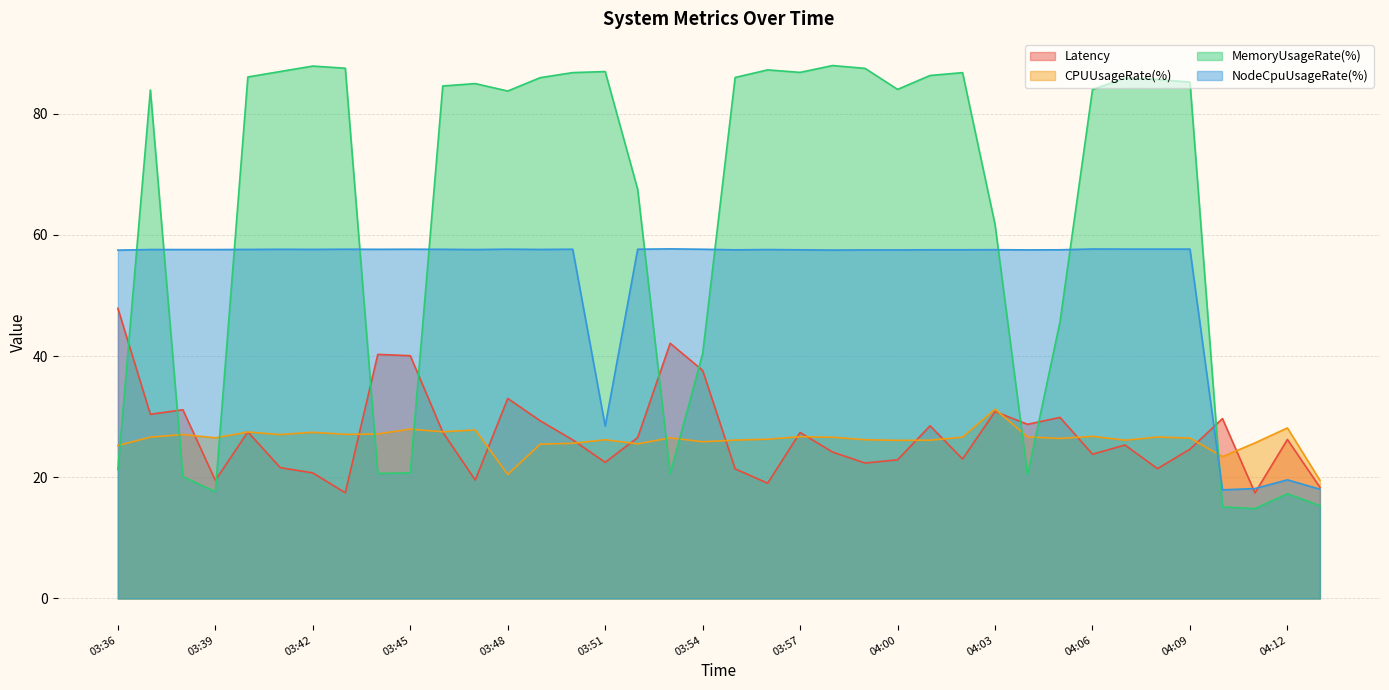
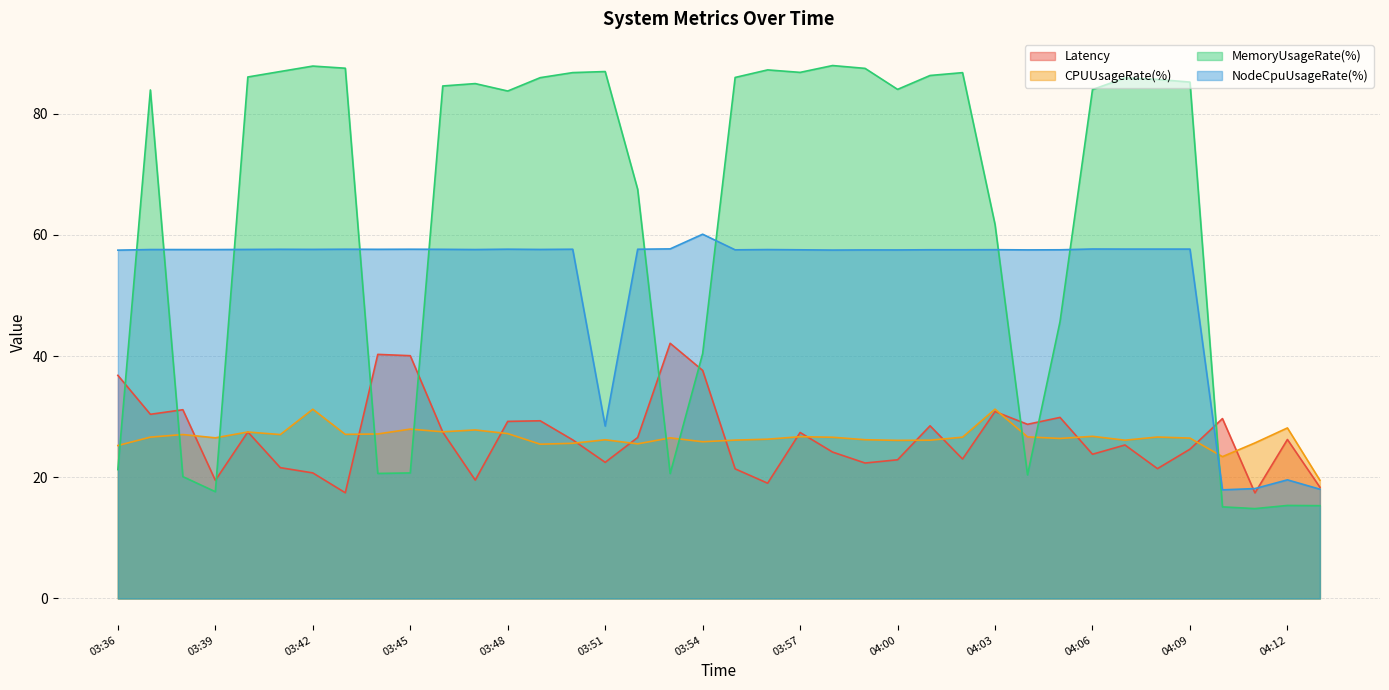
  {
    "Latency": {
-     "03:36": 48,
+     "03:36": 37,
      "03:39": 19,
      "03:42": 21,
      "03:45": 40,
-     "03:48": 33,
+     "03:48": 29,
      "03:51": 22,
      "03:54": 38,
      "03:57": 27,
      "04:00": 23,
      "04:06": 24,
      "04:09": 25,
      "04:12": 26
    },
    "CPUUsageRate(%)": {
      "03:36": 25,
      "03:39": 27,
-     "03:42": 27,
+     "03:42": 31,
      "03:45": 28,
-     "03:48": 20,
+     "03:48": 27,
      "03:51": 26,
      "03:54": 26,
      "03:57": 27,
      "04:00": 26,
      "04:06": 27,
      "04:09": 26,
      "04:12": 28
    },
    "MemoryUsageRate(%)": {
      "03:36": 21,
      "03:39": 18,
      "03:42": 88,
      "03:45": 21,
      "03:48": 84,
      "03:51": 87,
      "03:54": 40,
      "03:57": 87,
      "04:00": 84,
      "04:03": 62,
      "04:06": 84,
-     "04:12": 17
+     "04:12": 15
    },
    "NodeCpuUsageRate(%)": {
      "03:36": 57,
      "03:39": 58,
      "03:42": 58,
      "03:45": 58,
      "03:48": 58,
      "03:51": 28,
-     "03:54": 58,
+     "03:54": 60,
      "03:57": 58,
      "04:00": 58,
      "04:03": 58,
      "04:06": 58,
      "04:09": 58,
      "04:12": 20
    }
  }
